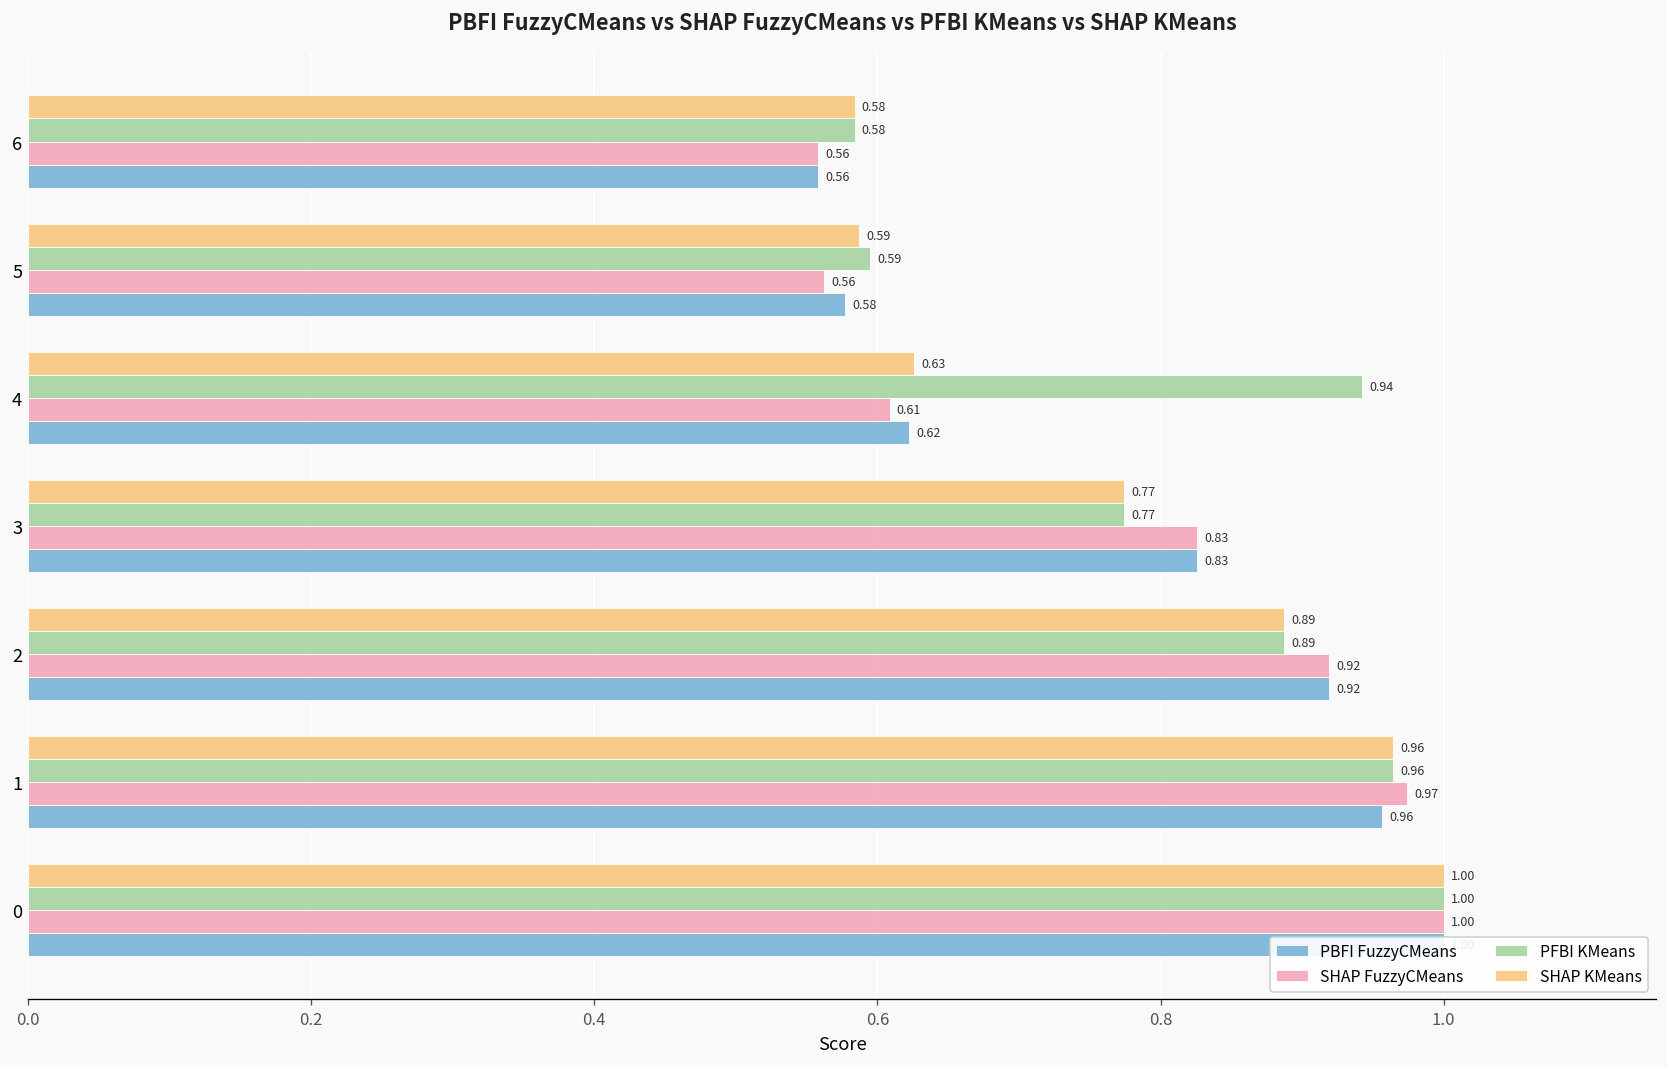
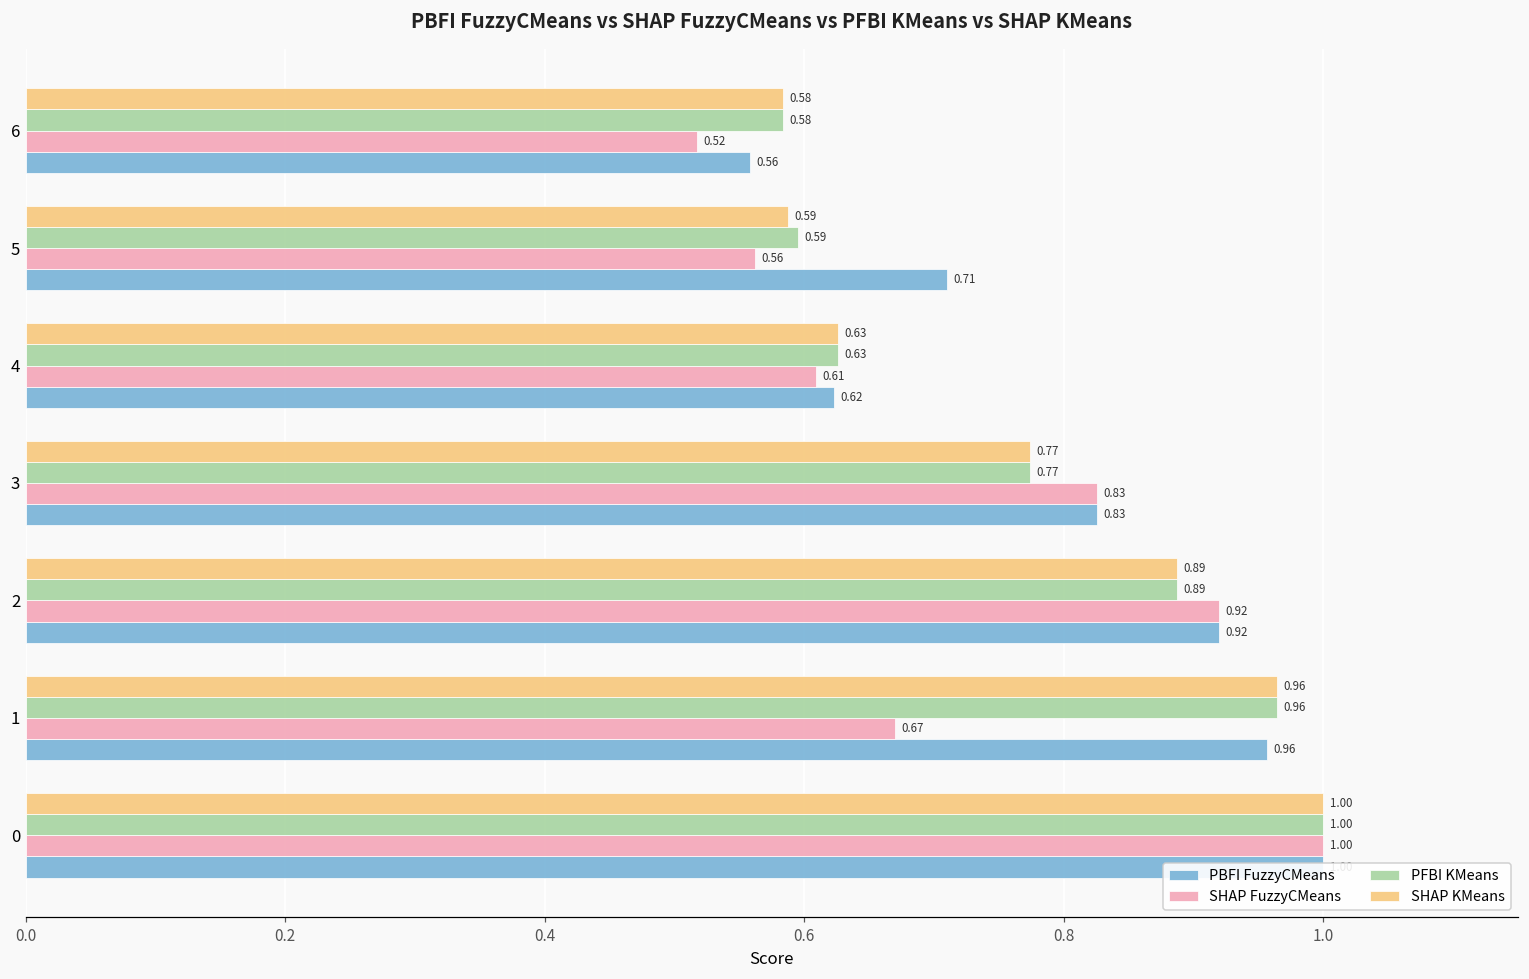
  {
    "PBFI FuzzyCMeans": {
      "6": 0.56,
-     "5": 0.58,
+     "5": 0.71,
      "4": 0.62,
      "3": 0.83,
      "2": 0.92,
      "1": 0.96
    },
    "SHAP FuzzyCMeans": {
-     "6": 0.56,
+     "6": 0.52,
      "5": 0.56,
      "4": 0.61,
      "3": 0.83,
      "2": 0.92,
-     "1": 0.97,
+     "1": 0.67,
      "0": 1.00
    },
    "PFBI KMeans": {
      "6": 0.58,
      "5": 0.59,
-     "4": 0.94,
+     "4": 0.63,
      "3": 0.77,
      "2": 0.89,
      "1": 0.96,
      "0": 1.00
    },
    "SHAP KMeans": {
      "6": 0.58,
      "5": 0.59,
      "4": 0.63,
      "3": 0.77,
      "2": 0.89,
      "1": 0.96,
      "0": 1.00
    }
  }
